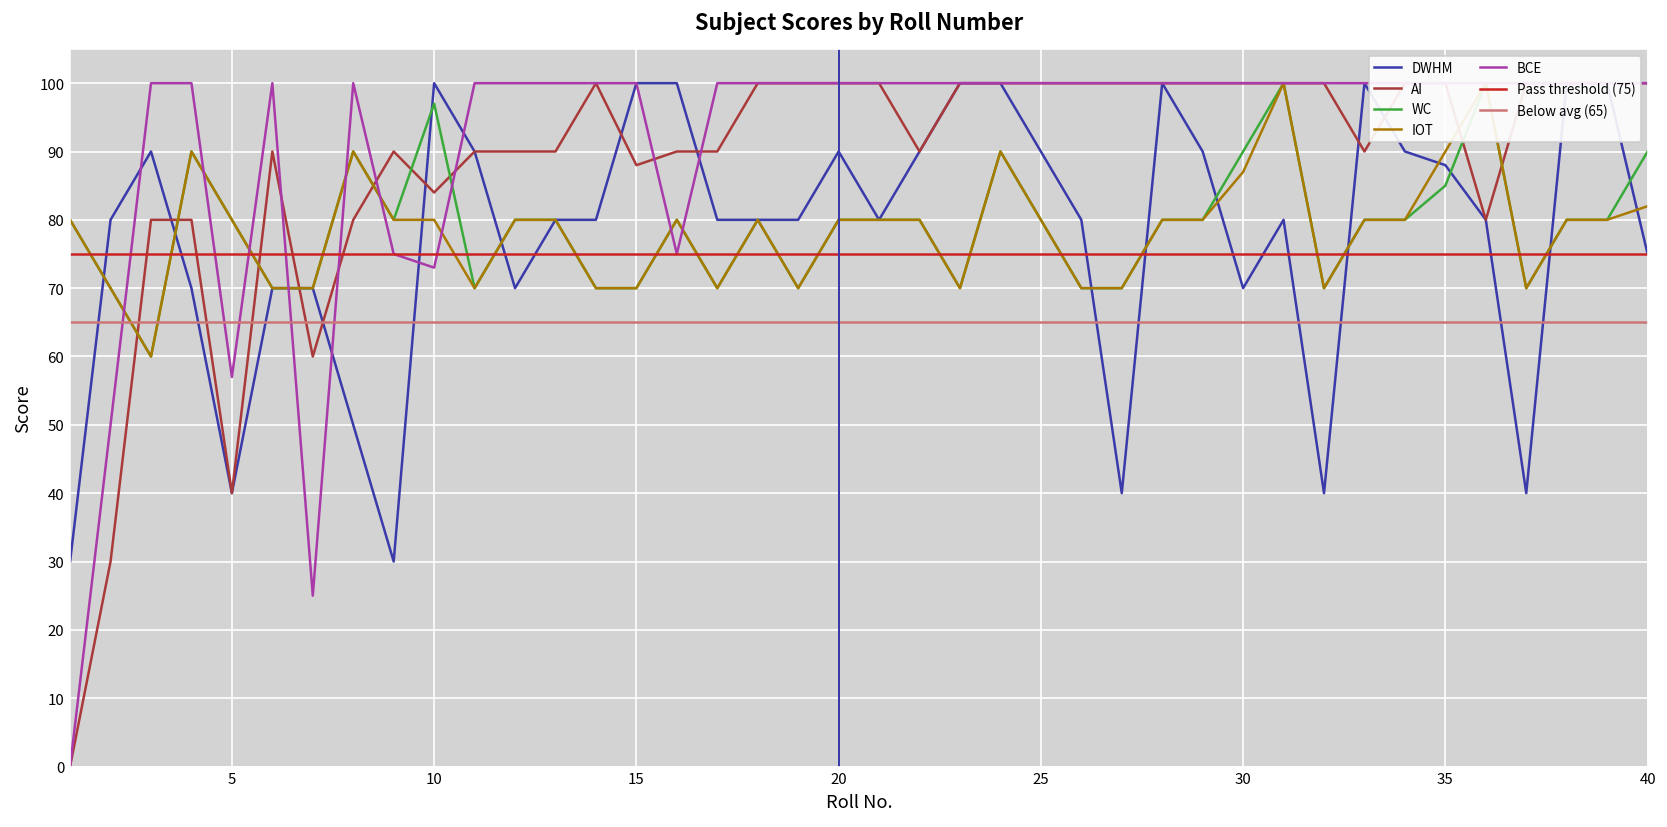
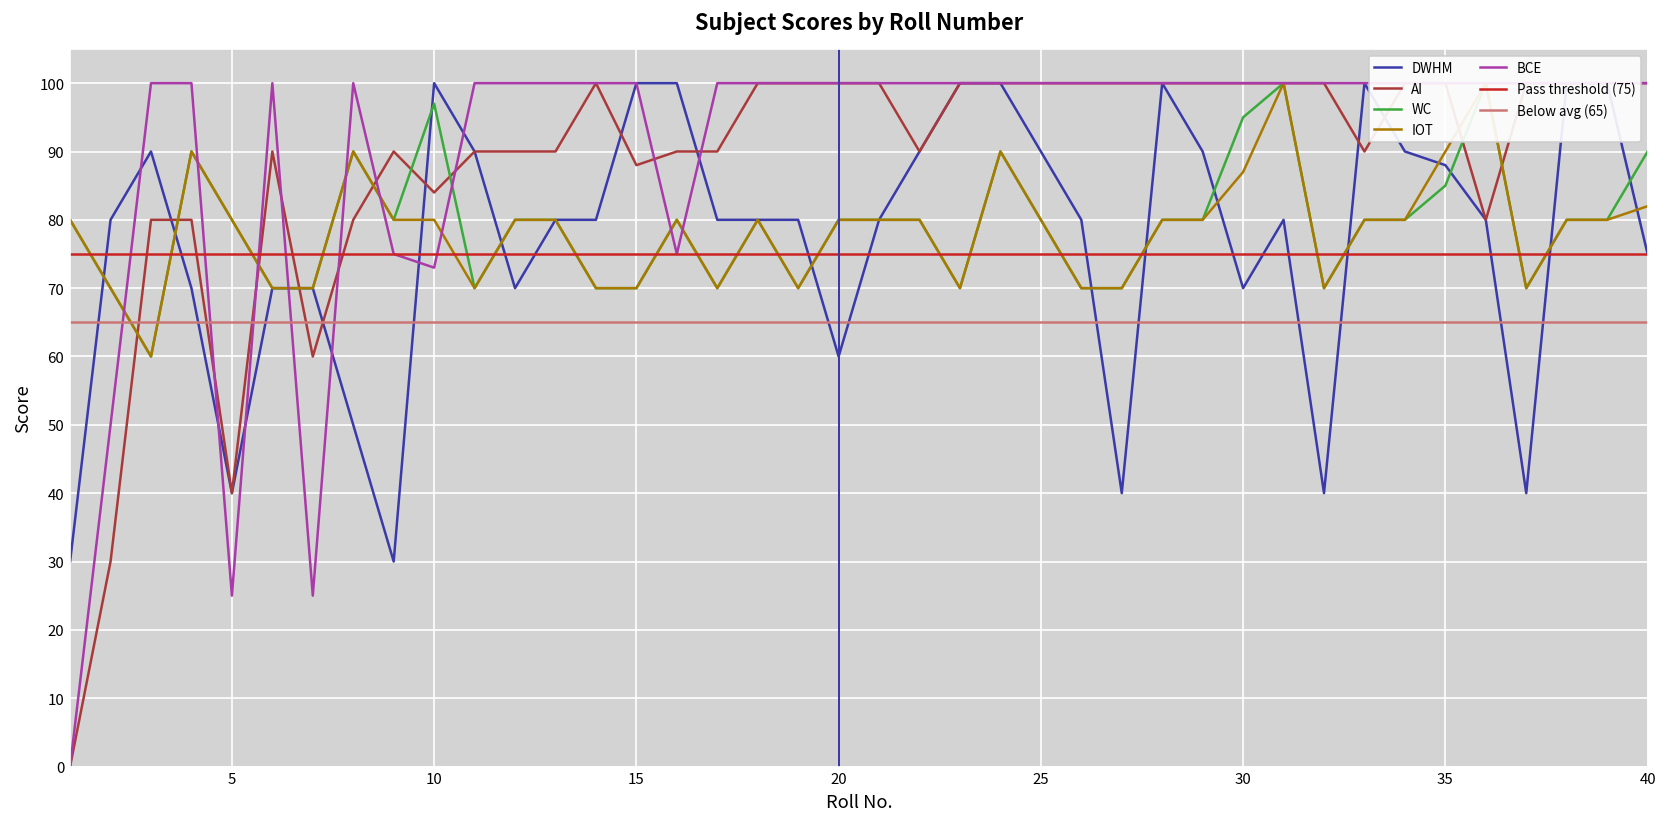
  {
    "DWHM": {
      "10": 100,
-     "20": 90,
+     "20": 60,
      "25": 90,
      "30": 70,
      "35": 88,
      "40": 75
    },
    "AI": {
      "10": 84,
      "15": 88
    },
    "WC": {
      "10": 97,
-     "30": 90,
+     "30": 95,
      "35": 85,
      "40": 90
    },
    "IOT": {
      "10": 80,
      "30": 87,
      "35": 90,
      "40": 82
    },
    "BCE": {
-     "5": 57,
+     "5": 25,
      "10": 73
    }
  }
